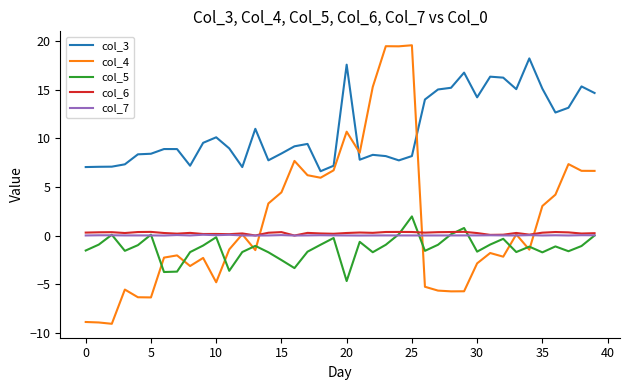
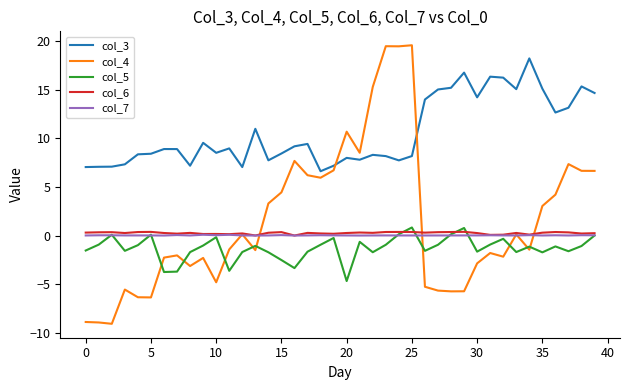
  {
    "col_3": {
      "0": 7,
      "5": 8,
-     "10": 10,
+     "10": 9,
      "15": 8,
-     "20": 18,
+     "20": 8,
      "25": 8,
      "30": 14,
      "35": 15
    },
    "col_4": {
      "0": -9,
      "5": -6,
      "10": -5,
      "15": 4,
      "20": 11,
      "25": 20,
      "30": -3,
      "35": 3
    },
    "col_5": {
      "0": -2,
      "15": -3,
      "20": -5,
-     "25": 2,
+     "25": 1,
      "30": -2,
      "35": -2
    },
    "col_6": {
      "0": 0,
      "5": 0,
      "15": 0,
      "25": 0,
      "35": 0
    },
    "col_7": {
      "0": 0,
      "15": 0,
      "25": 0,
      "35": 0
    }
  }
